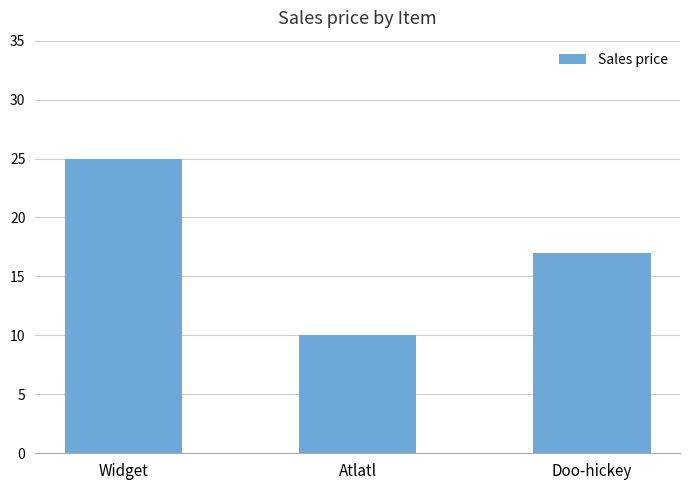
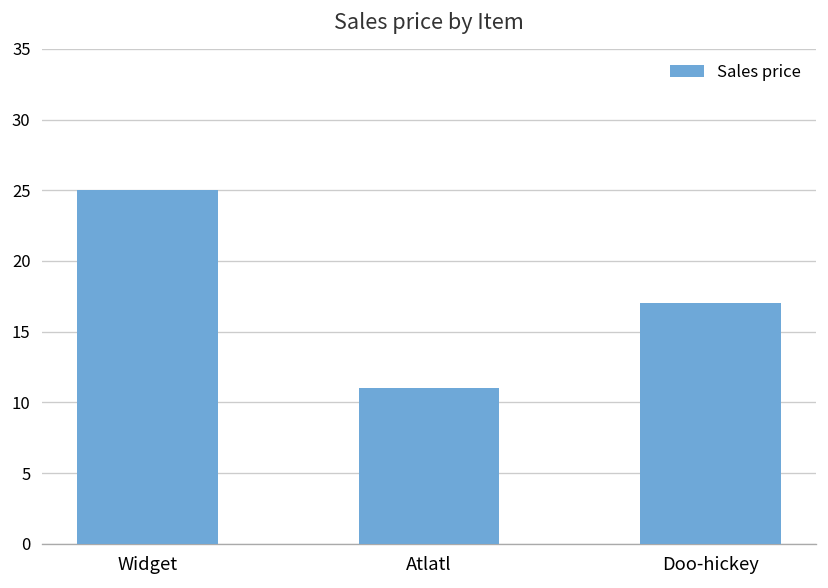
  {
    "Widget": 25,
-   "Atlatl": 10,
+   "Atlatl": 11,
    "Doo-hickey": 17
  }
